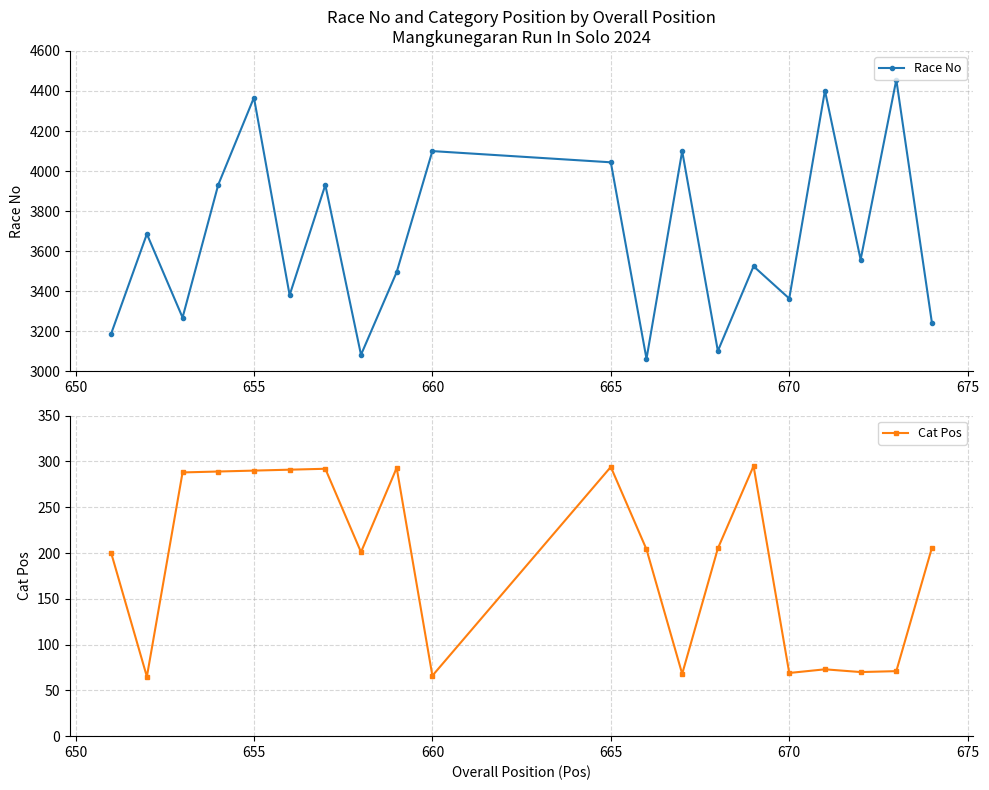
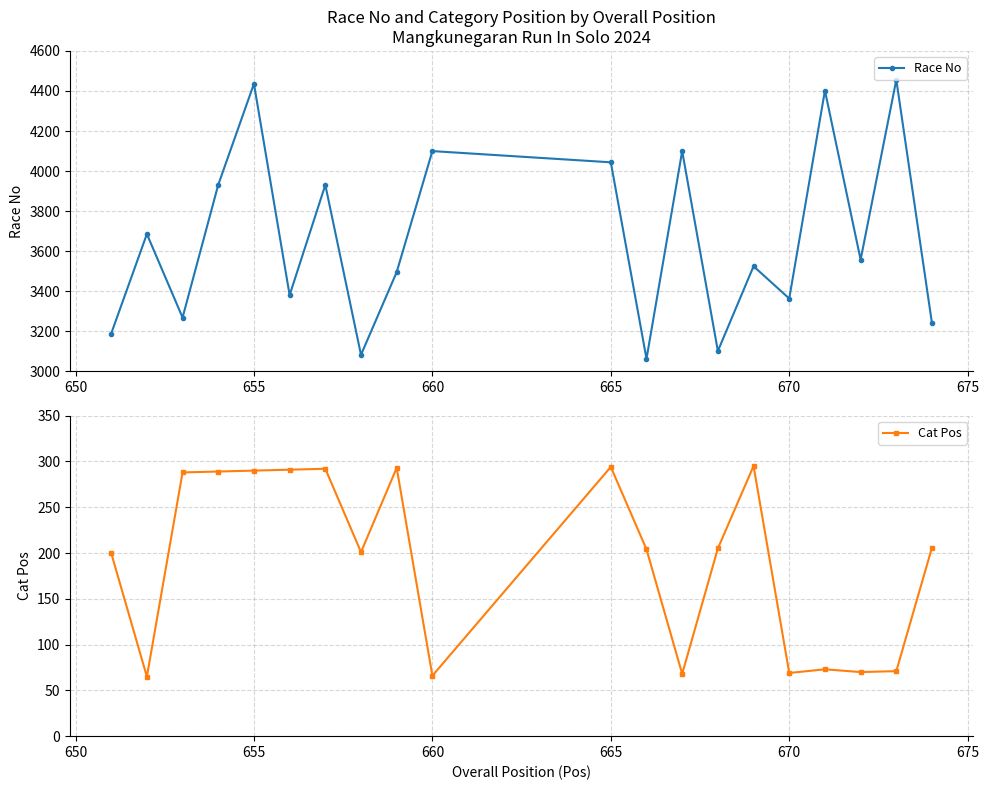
  {
    "Race No and Category Position by Overall Position Mangkunegaran Run In Solo 2024": {
-     "655": 4370,
+     "655": 4440,
      "660": 4100,
      "665": 4040,
      "670": 3360
    }
  }
